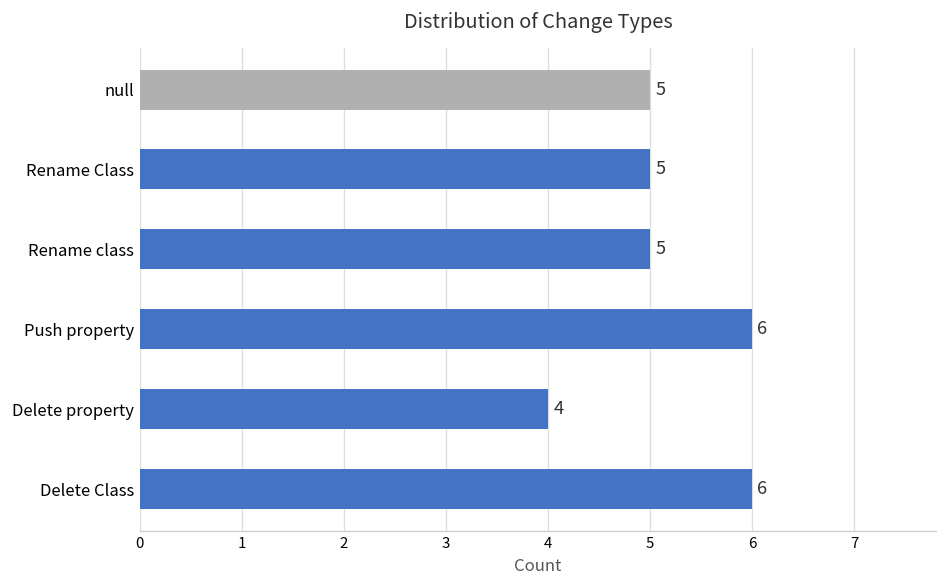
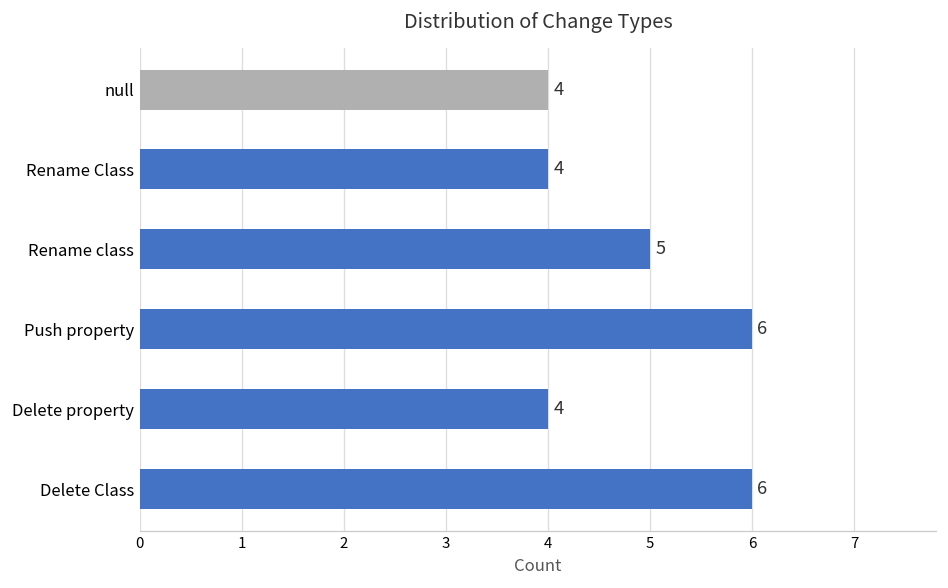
  {
-   "null": 5,
-   "Rename Class": 5,
+   "null": 4,
+   "Rename Class": 4,
    "Rename class": 5,
    "Push property": 6,
    "Delete property": 4,
    "Delete Class": 6
  }
